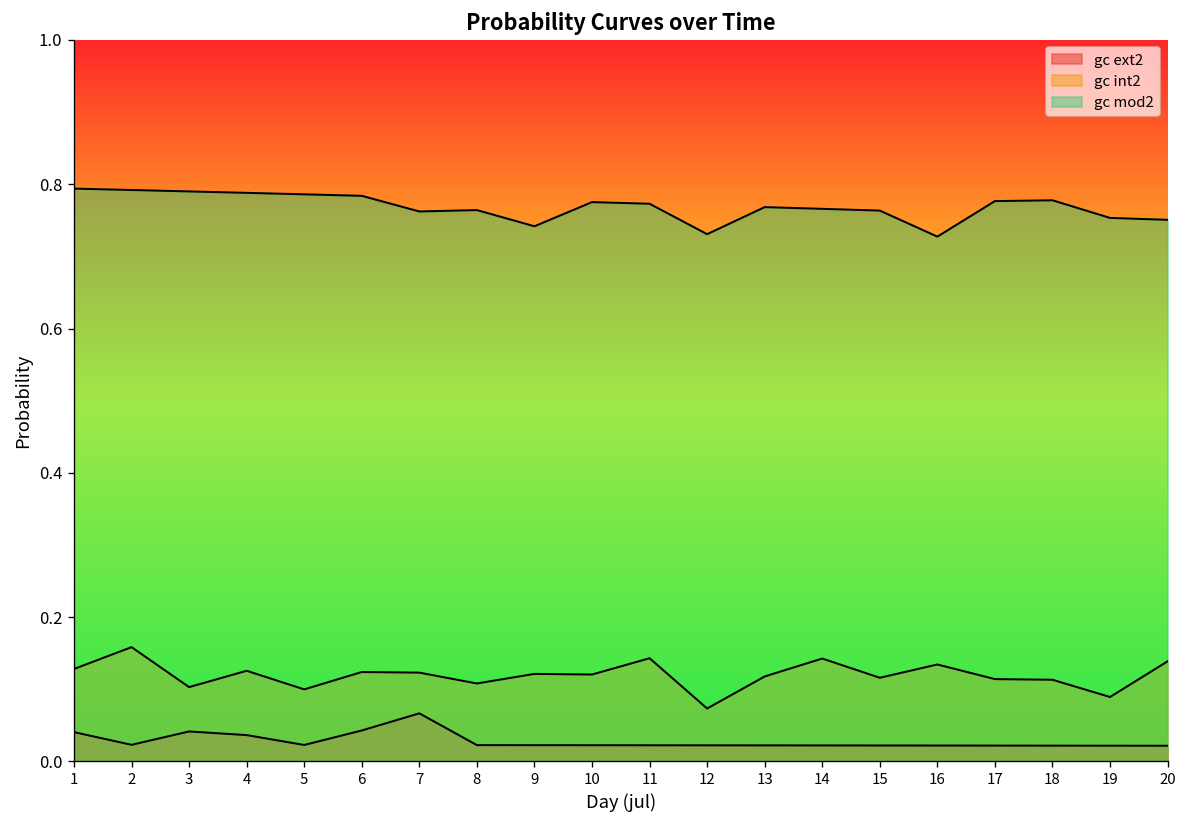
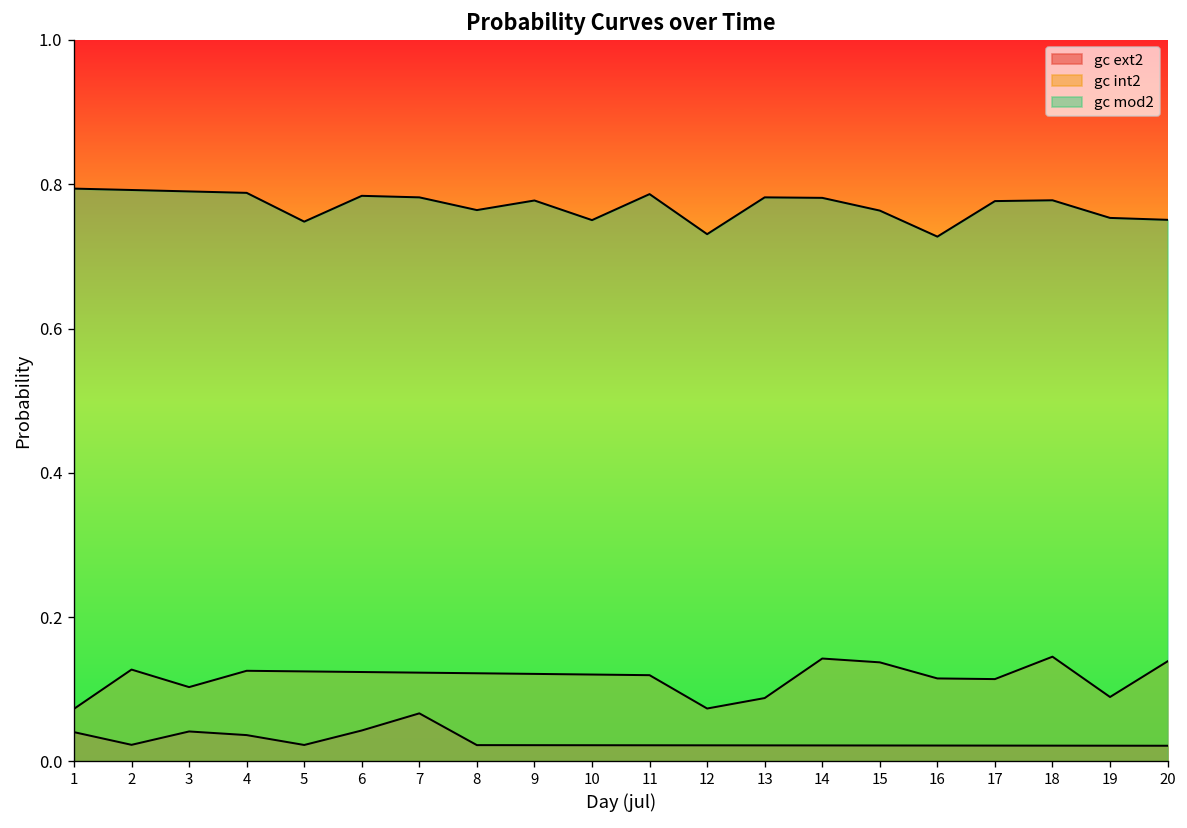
  {
    "gc ext2": {
      "1": 0.04,
      "2": 0.02,
      "3": 0.04,
      "4": 0.04,
      "5": 0.02,
      "6": 0.04,
      "7": 0.07,
      "8": 0.02,
      "9": 0.02,
      "10": 0.02,
      "11": 0.02,
      "12": 0.02,
      "13": 0.02,
      "14": 0.02,
      "15": 0.02,
      "16": 0.02,
      "17": 0.02,
      "18": 0.02,
      "19": 0.02,
      "20": 0.02
    },
    "gc int2": {
-     "1": 0.13,
-     "2": 0.16,
+     "1": 0.07,
+     "2": 0.13,
      "3": 0.10,
      "4": 0.13,
-     "5": 0.10,
+     "5": 0.12,
      "6": 0.12,
      "7": 0.12,
-     "8": 0.11,
+     "8": 0.12,
      "9": 0.12,
      "10": 0.12,
-     "11": 0.14,
+     "11": 0.12,
      "12": 0.07,
-     "13": 0.12,
+     "13": 0.09,
      "14": 0.14,
-     "15": 0.12,
-     "16": 0.13,
+     "15": 0.14,
+     "16": 0.12,
      "17": 0.11,
-     "18": 0.11,
+     "18": 0.15,
      "19": 0.09,
      "20": 0.14
    },
    "gc mod2": {
      "1": 0.79,
      "2": 0.79,
      "3": 0.79,
      "4": 0.79,
-     "5": 0.79,
+     "5": 0.75,
      "6": 0.78,
-     "7": 0.76,
+     "7": 0.78,
      "8": 0.76,
-     "9": 0.74,
-     "10": 0.78,
-     "11": 0.77,
+     "9": 0.78,
+     "10": 0.75,
+     "11": 0.79,
      "12": 0.73,
-     "13": 0.77,
-     "14": 0.77,
+     "13": 0.78,
+     "14": 0.78,
      "15": 0.76,
      "16": 0.73,
      "17": 0.78,
      "18": 0.78,
      "19": 0.75,
      "20": 0.75
    }
  }
